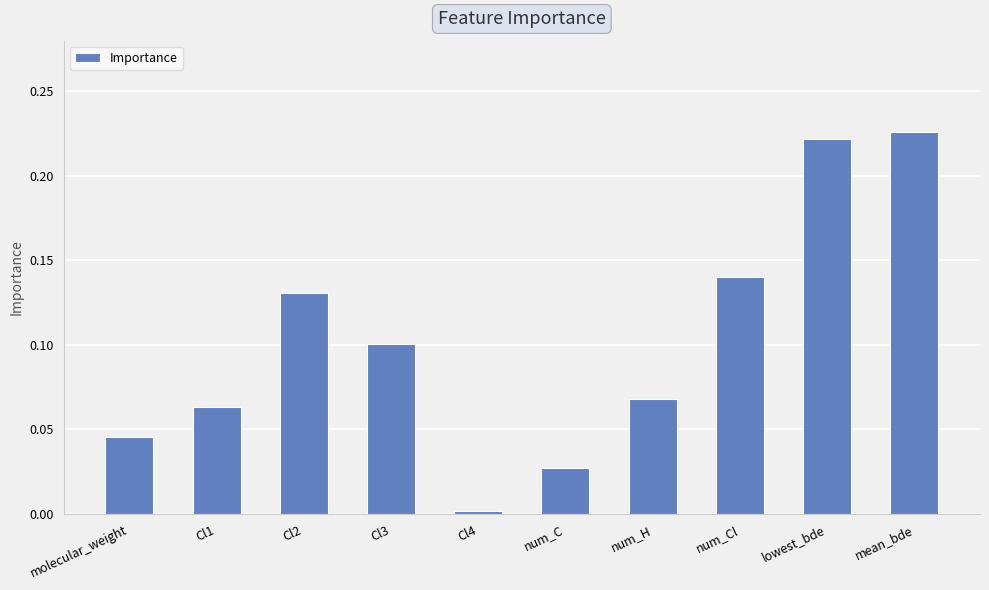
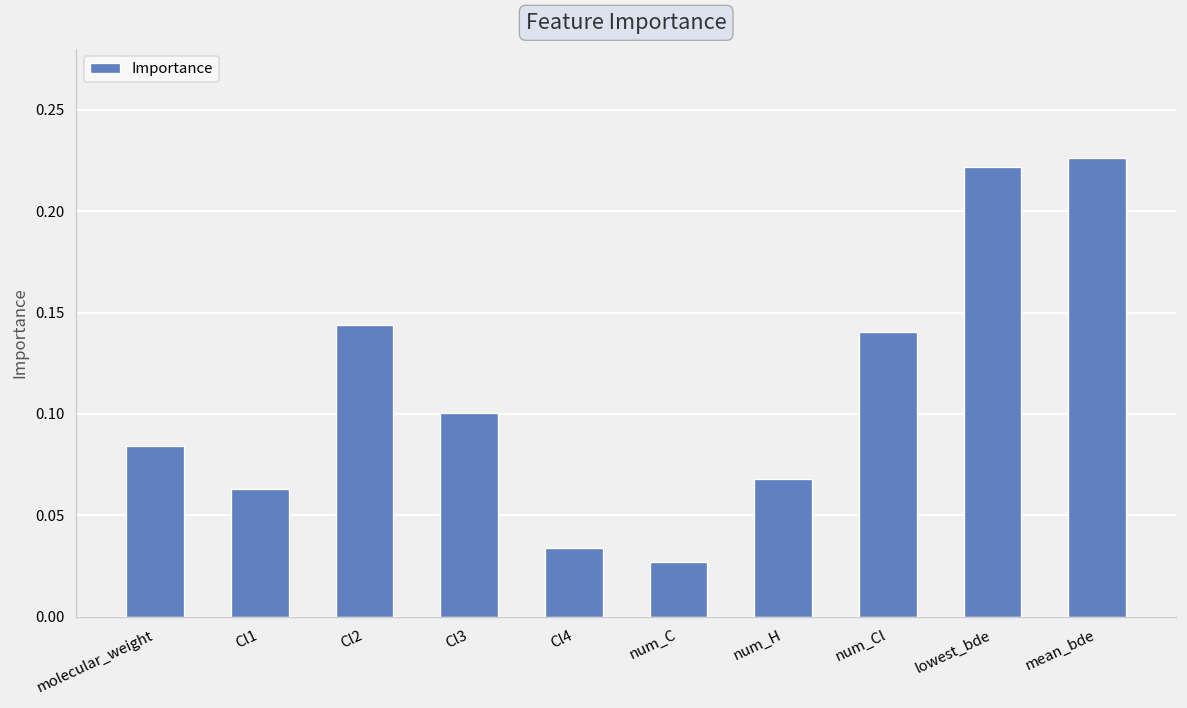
  {
-   "molecular_weight": 0.046,
+   "molecular_weight": 0.084,
    "Cl1": 0.063,
-   "Cl2": 0.131,
+   "Cl2": 0.144,
    "Cl3": 0.100,
-   "Cl4": 0.002,
+   "Cl4": 0.034,
    "num_C": 0.027,
    "num_H": 0.068,
    "num_Cl": 0.140,
    "lowest_bde": 0.222,
    "mean_bde": 0.226
  }
